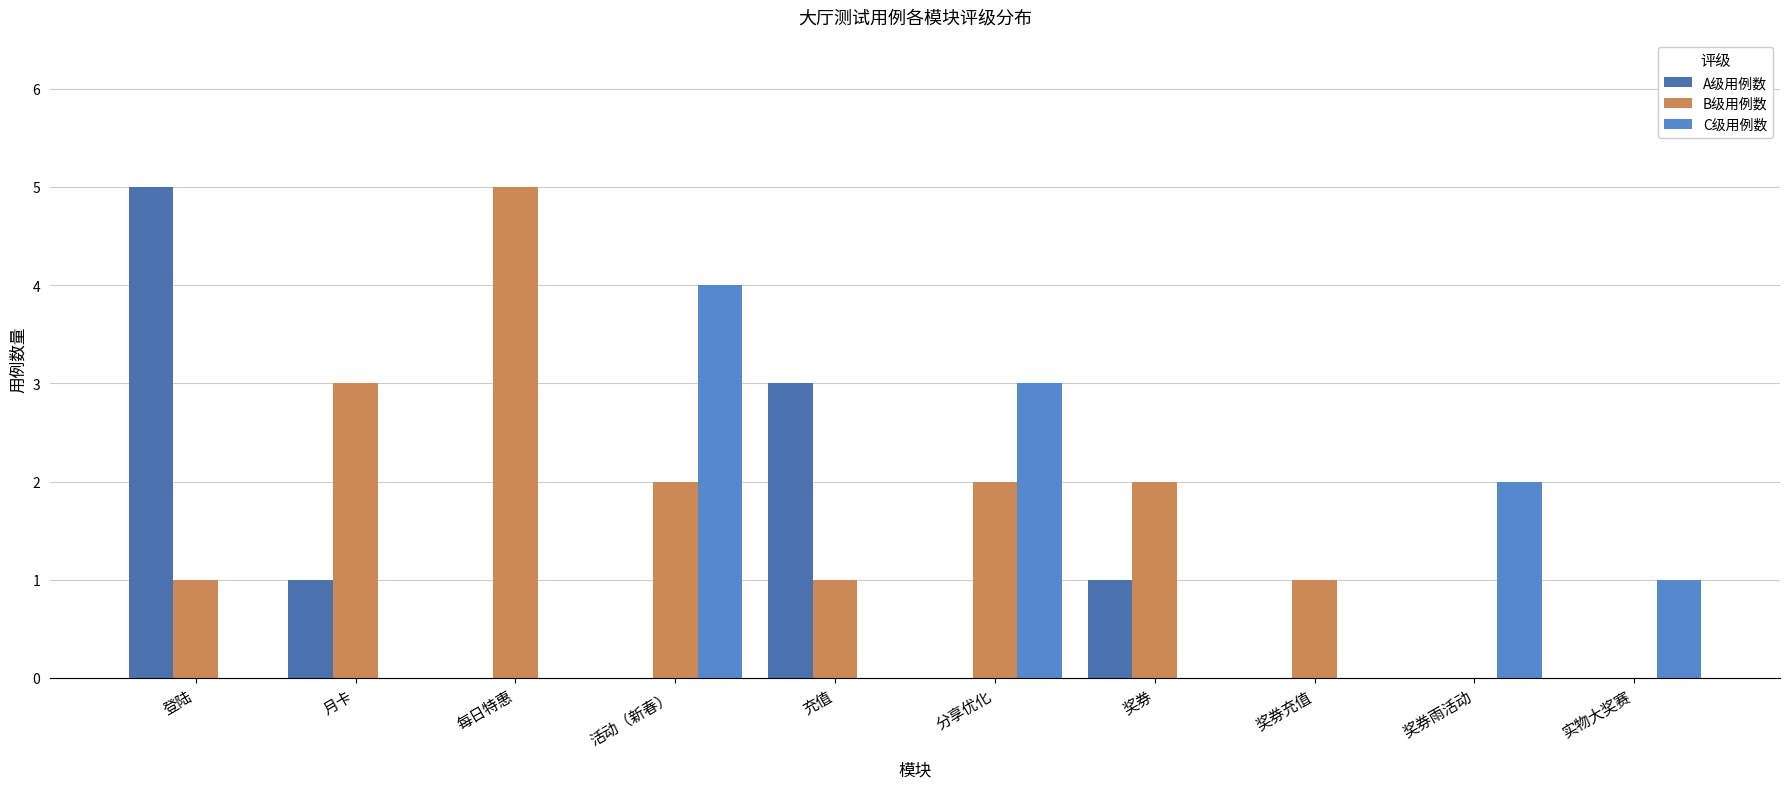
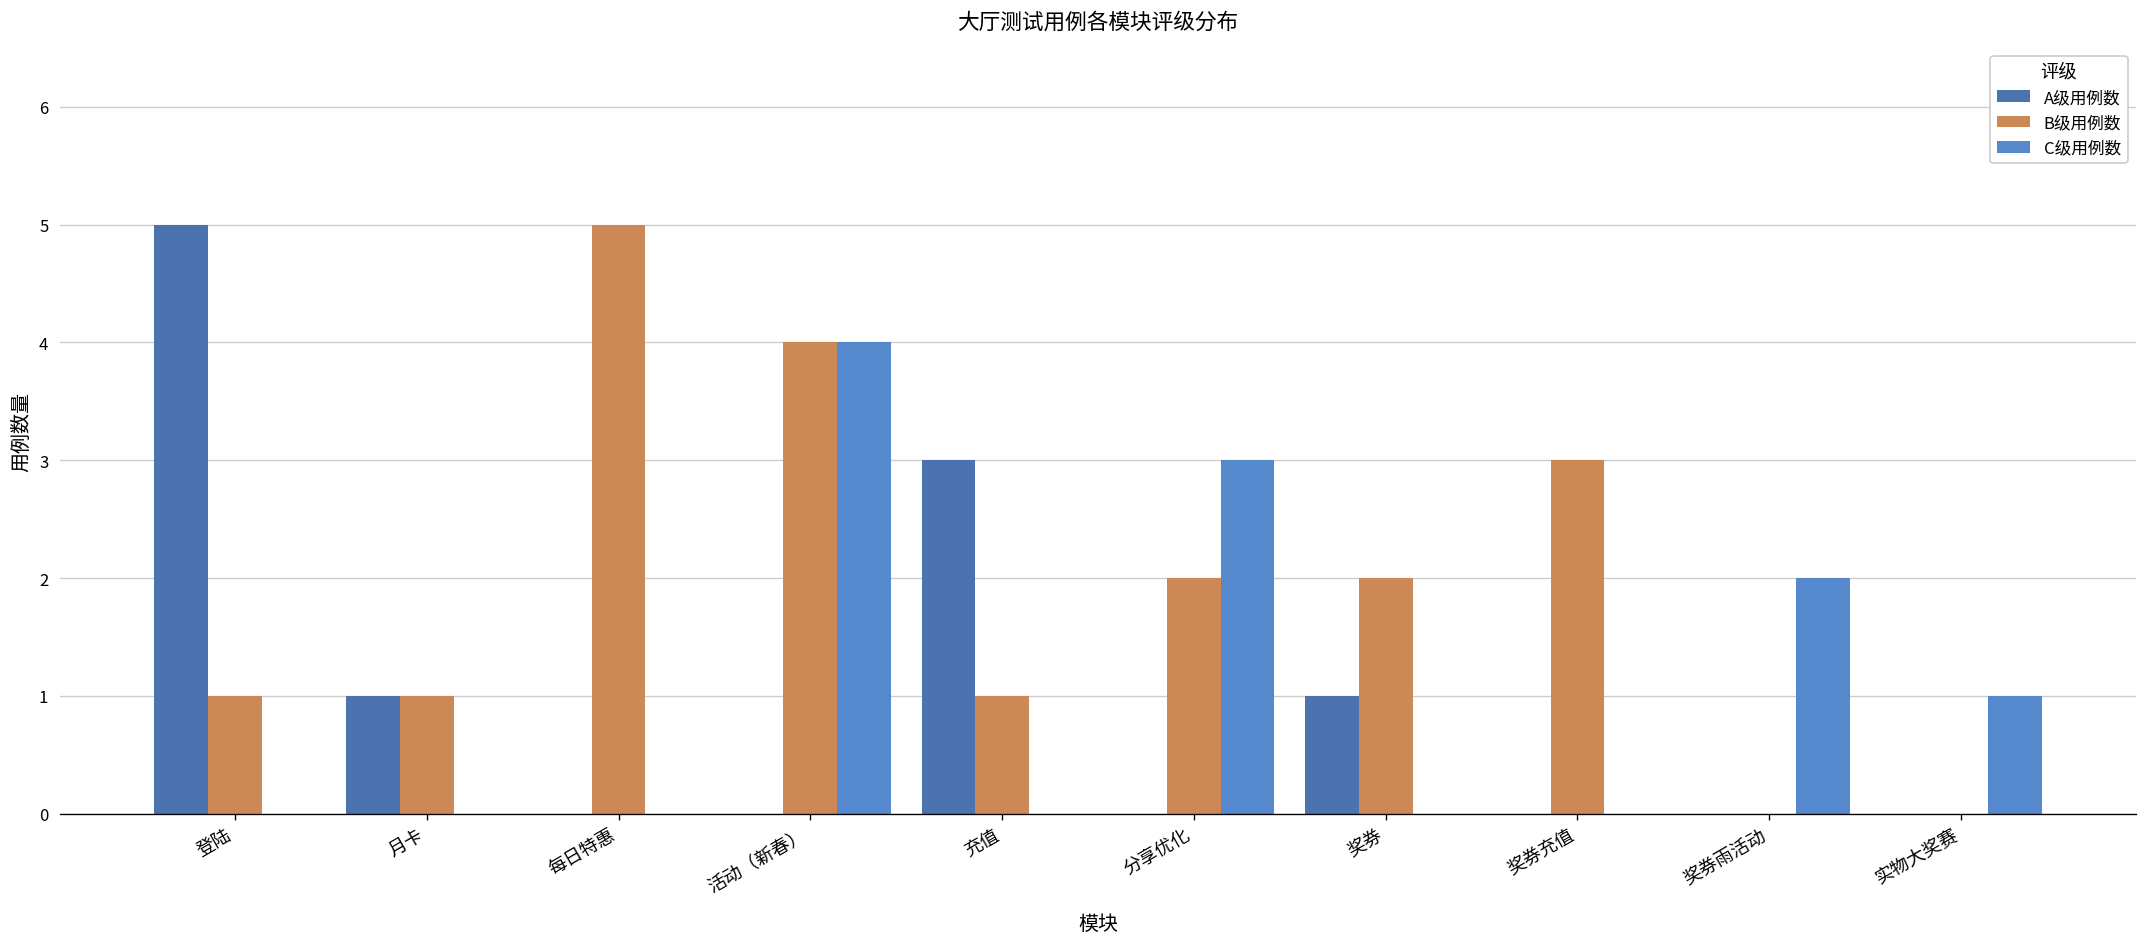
  {
    "B级用例数": {
      "登陆": 1,
-     "月卡": 3,
+     "月卡": 1,
      "每日特惠": 5,
-     "活动（新春）": 2,
+     "活动（新春）": 4,
      "充值": 1,
      "分享优化": 2,
      "奖券": 2,
-     "奖券充值": 1,
+     "奖券充值": 3,
      "奖券雨活动": 0,
      "实物大奖赛": 0
    }
  }
